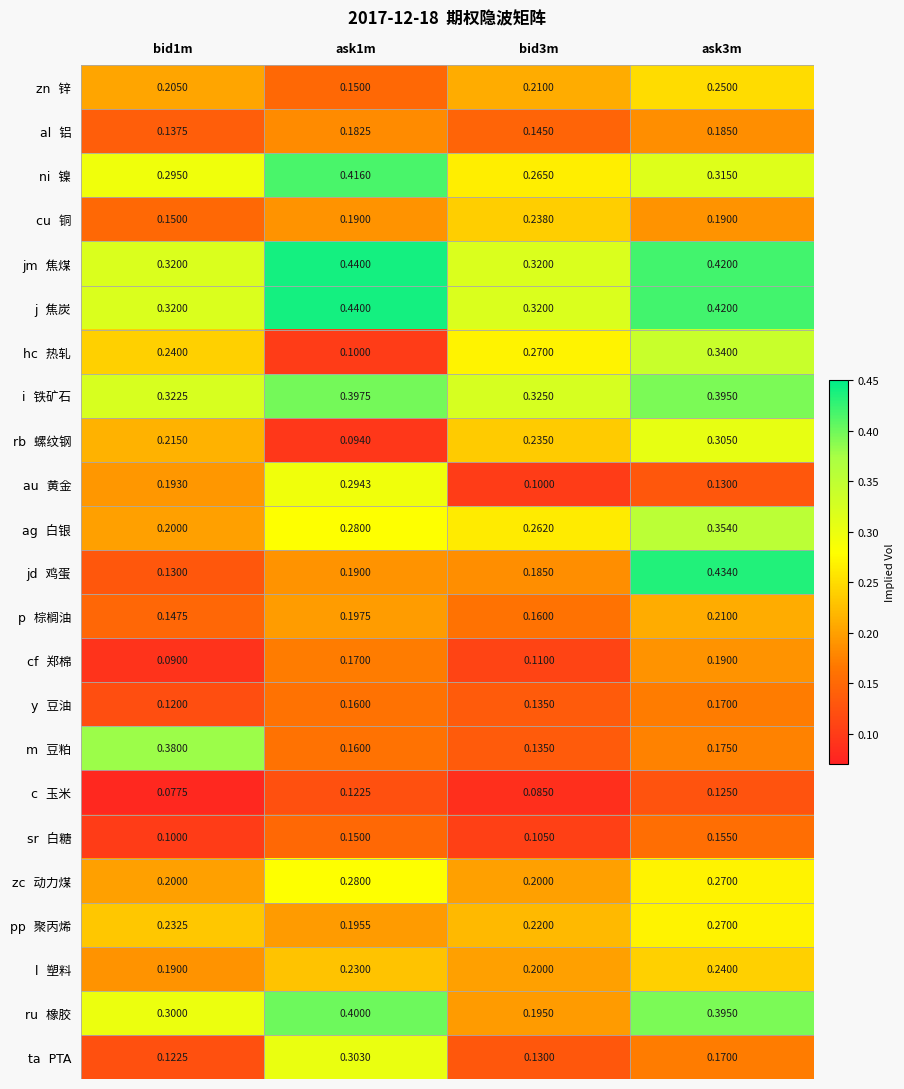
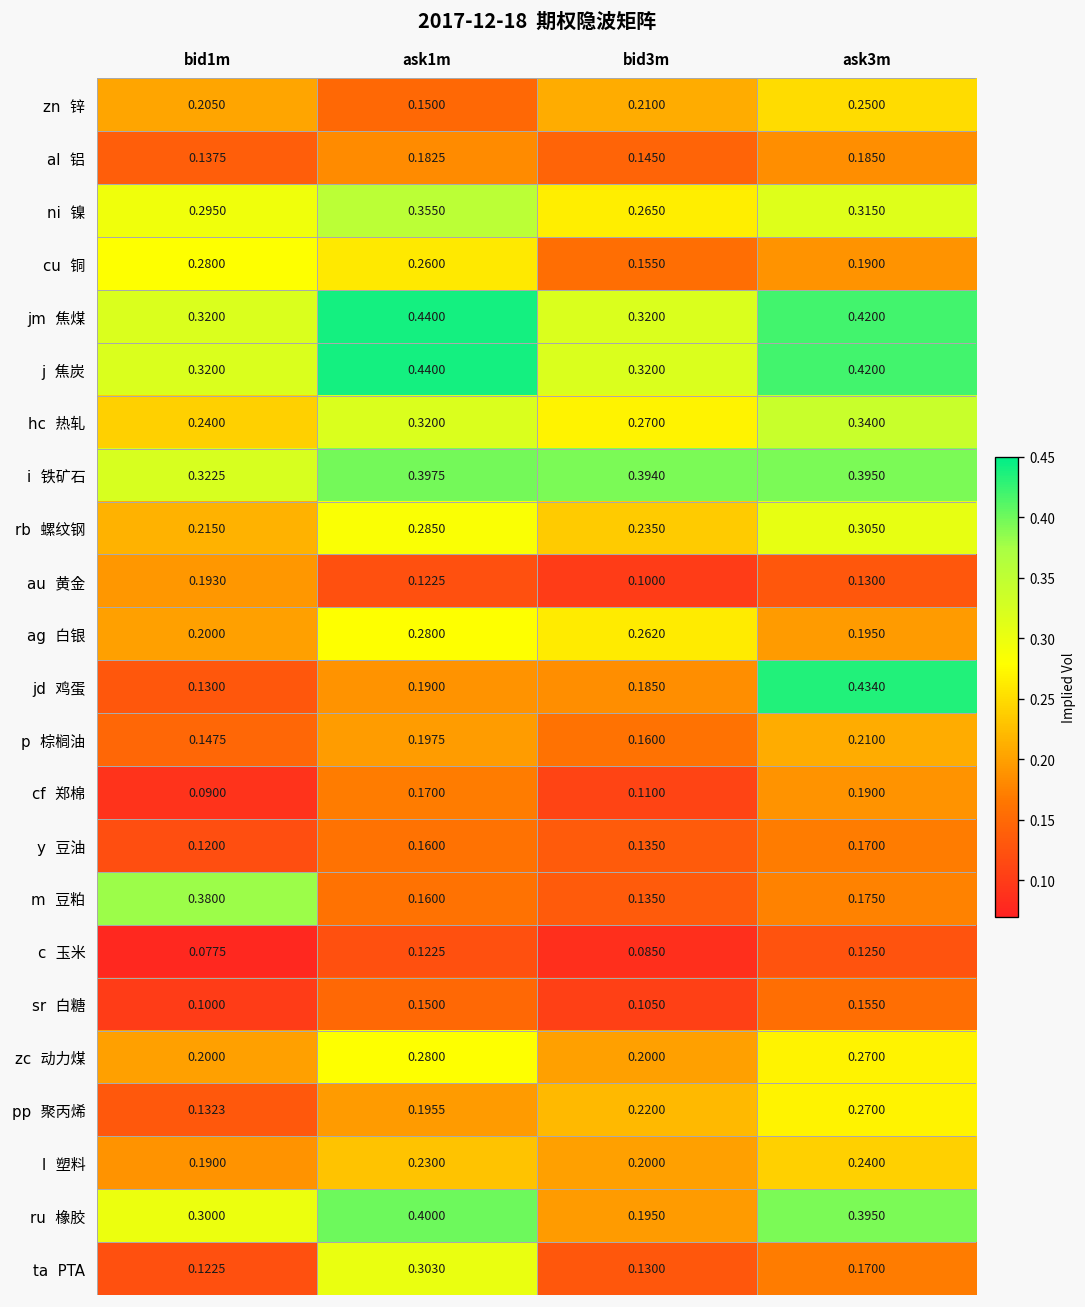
  {
    "zn 锌": {
      "bid1m": 0.2050,
      "ask1m": 0.1500,
      "bid3m": 0.2100,
      "ask3m": 0.2500
    },
    "al 铝": {
      "bid1m": 0.1375,
      "ask1m": 0.1825,
      "bid3m": 0.1450,
      "ask3m": 0.1850
    },
    "ni 镍": {
      "bid1m": 0.2950,
-     "ask1m": 0.4160,
+     "ask1m": 0.3550,
      "bid3m": 0.2650,
      "ask3m": 0.3150
    },
    "cu 铜": {
-     "bid1m": 0.1500,
-     "ask1m": 0.1900,
-     "bid3m": 0.2380,
+     "bid1m": 0.2800,
+     "ask1m": 0.2600,
+     "bid3m": 0.1550,
      "ask3m": 0.1900
    },
    "jm 焦煤": {
      "bid1m": 0.3200,
      "ask1m": 0.4400,
      "bid3m": 0.3200,
      "ask3m": 0.4200
    },
    "j 焦炭": {
      "bid1m": 0.3200,
      "ask1m": 0.4400,
      "bid3m": 0.3200,
      "ask3m": 0.4200
    },
    "hc 热轧": {
      "bid1m": 0.2400,
-     "ask1m": 0.1000,
+     "ask1m": 0.3200,
      "bid3m": 0.2700,
      "ask3m": 0.3400
    },
    "i 铁矿石": {
      "bid1m": 0.3225,
      "ask1m": 0.3975,
-     "bid3m": 0.3250,
+     "bid3m": 0.3940,
      "ask3m": 0.3950
    },
    "rb 螺纹钢": {
      "bid1m": 0.2150,
-     "ask1m": 0.0940,
+     "ask1m": 0.2850,
      "bid3m": 0.2350,
      "ask3m": 0.3050
    },
    "au 黄金": {
      "bid1m": 0.1930,
-     "ask1m": 0.2943,
+     "ask1m": 0.1225,
      "bid3m": 0.1000,
      "ask3m": 0.1300
    },
    "ag 白银": {
      "bid1m": 0.2000,
      "ask1m": 0.2800,
      "bid3m": 0.2620,
-     "ask3m": 0.3540
+     "ask3m": 0.1950
    },
    "jd 鸡蛋": {
      "bid1m": 0.1300,
      "ask1m": 0.1900,
      "bid3m": 0.1850,
      "ask3m": 0.4340
    },
    "p 棕榈油": {
      "bid1m": 0.1475,
      "ask1m": 0.1975,
      "bid3m": 0.1600,
      "ask3m": 0.2100
    },
    "cf 郑棉": {
      "bid1m": 0.0900,
      "ask1m": 0.1700,
      "bid3m": 0.1100,
      "ask3m": 0.1900
    },
    "y 豆油": {
      "bid1m": 0.1200,
      "ask1m": 0.1600,
      "bid3m": 0.1350,
      "ask3m": 0.1700
    },
    "m 豆粕": {
      "bid1m": 0.3800,
      "ask1m": 0.1600,
      "bid3m": 0.1350,
      "ask3m": 0.1750
    },
    "c 玉米": {
      "bid1m": 0.0775,
      "ask1m": 0.1225,
      "bid3m": 0.0850,
      "ask3m": 0.1250
    },
    "sr 白糖": {
      "bid1m": 0.1000,
      "ask1m": 0.1500,
      "bid3m": 0.1050,
      "ask3m": 0.1550
    },
    "zc 动力煤": {
      "bid1m": 0.2000,
      "ask1m": 0.2800,
      "bid3m": 0.2000,
      "ask3m": 0.2700
    },
    "pp 聚丙烯": {
-     "bid1m": 0.2325,
+     "bid1m": 0.1323,
      "ask1m": 0.1955,
      "bid3m": 0.2200,
      "ask3m": 0.2700
    },
    "l 塑料": {
      "bid1m": 0.1900,
      "ask1m": 0.2300,
      "bid3m": 0.2000,
      "ask3m": 0.2400
    },
    "ru 橡胶": {
      "bid1m": 0.3000,
      "ask1m": 0.4000,
      "bid3m": 0.1950,
      "ask3m": 0.3950
    },
    "ta PTA": {
      "bid1m": 0.1225,
      "ask1m": 0.3030,
      "bid3m": 0.1300,
      "ask3m": 0.1700
    }
  }
